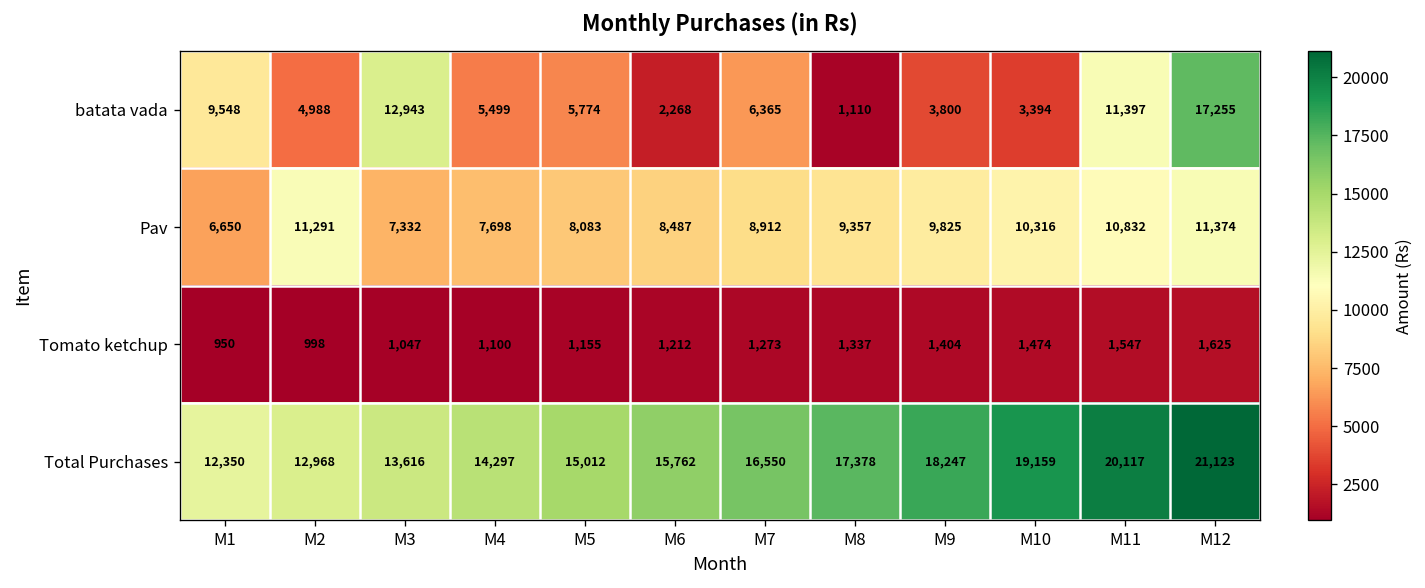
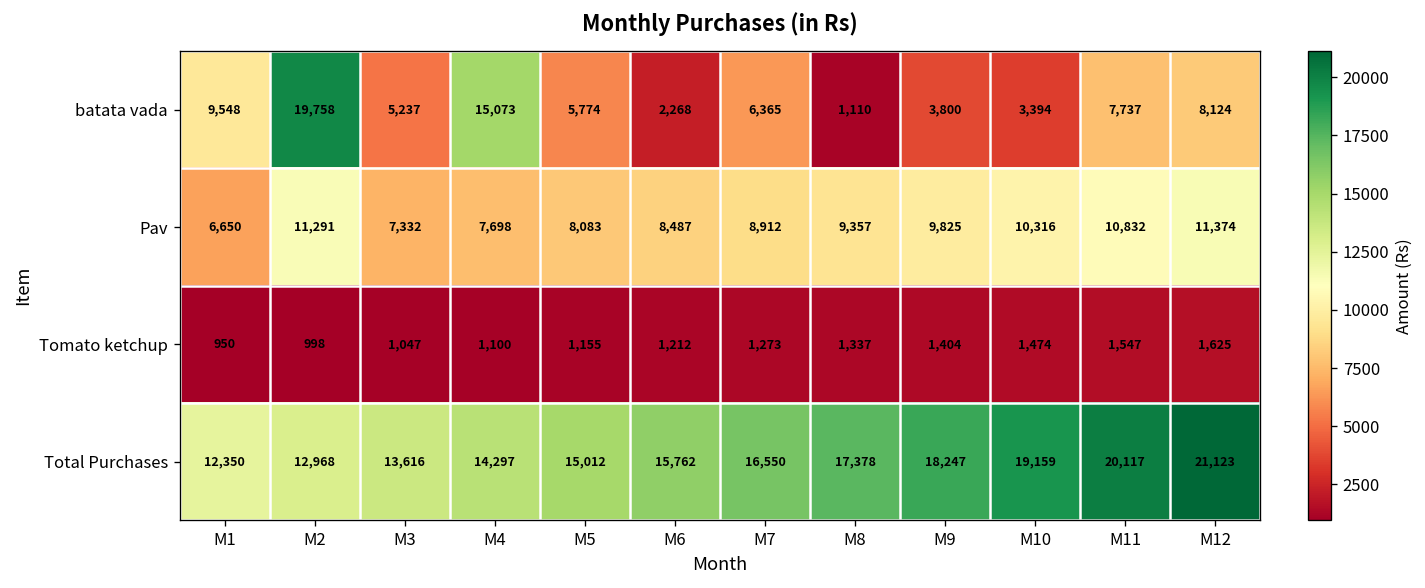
  {
    "batata vada": {
      "M1": "9,548",
-     "M2": "4,988",
-     "M3": "12,943",
-     "M4": "5,499",
+     "M2": "19,758",
+     "M3": "5,237",
+     "M4": "15,073",
      "M5": "5,774",
      "M6": "2,268",
      "M7": "6,365",
      "M8": "1,110",
      "M9": "3,800",
      "M10": "3,394",
-     "M11": "11,397",
-     "M12": "17,255"
+     "M11": "7,737",
+     "M12": "8,124"
    },
    "Pav": {
      "M1": "6,650",
      "M2": "11,291",
      "M3": "7,332",
      "M4": "7,698",
      "M5": "8,083",
      "M6": "8,487",
      "M7": "8,912",
      "M8": "9,357",
      "M9": "9,825",
      "M10": "10,316",
      "M11": "10,832",
      "M12": "11,374"
    },
    "Tomato ketchup": {
      "M1": "950",
      "M2": "998",
      "M3": "1,047",
      "M4": "1,100",
      "M5": "1,155",
      "M6": "1,212",
      "M7": "1,273",
      "M8": "1,337",
      "M9": "1,404",
      "M10": "1,474",
      "M11": "1,547",
      "M12": "1,625"
    },
    "Total Purchases": {
      "M1": "12,350",
      "M2": "12,968",
      "M3": "13,616",
      "M4": "14,297",
      "M5": "15,012",
      "M6": "15,762",
      "M7": "16,550",
      "M8": "17,378",
      "M9": "18,247",
      "M10": "19,159",
      "M11": "20,117",
      "M12": "21,123"
    }
  }
